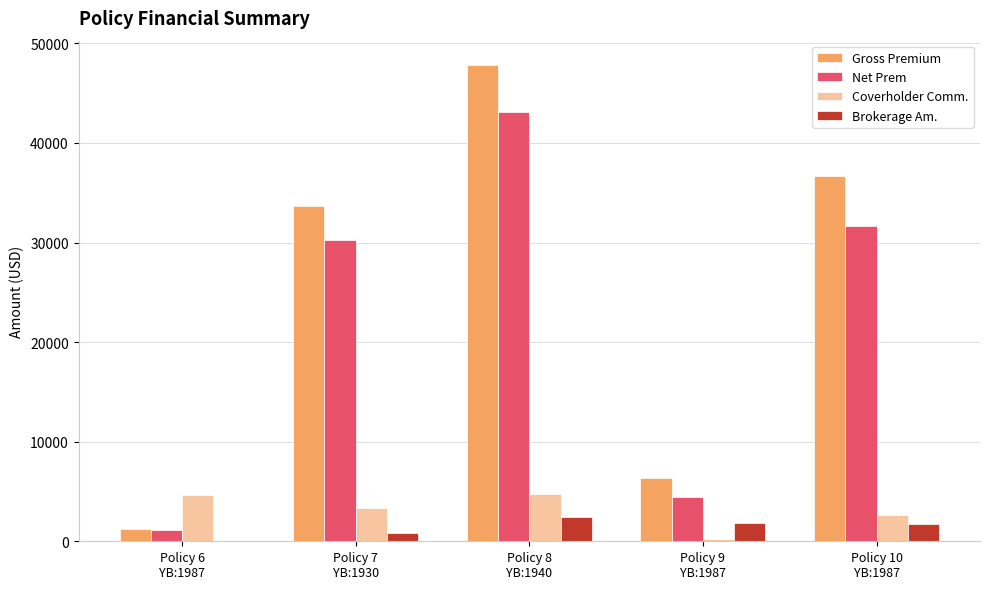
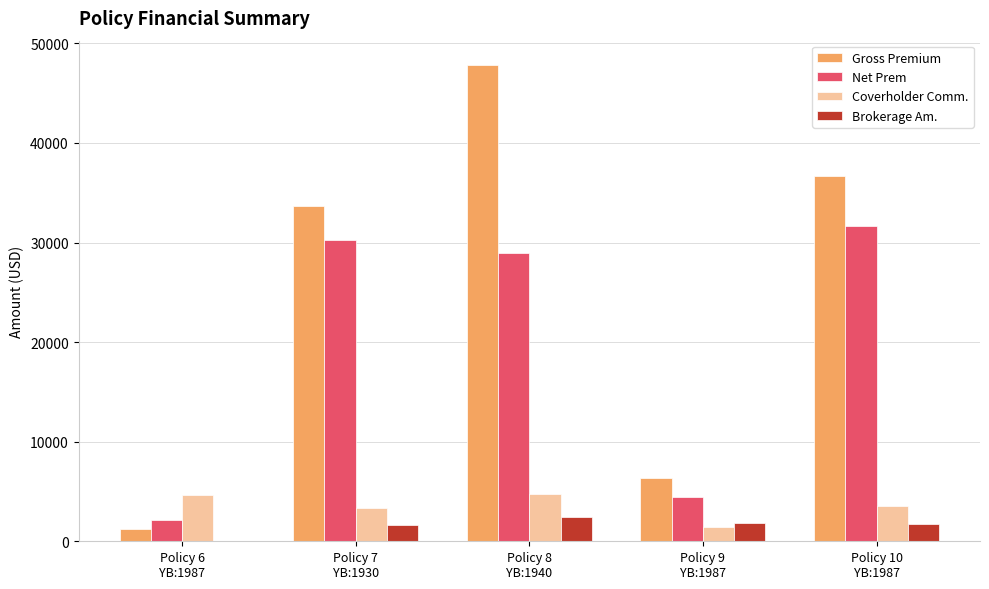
  {
    "Gross Premium": {
      "Policy 6 YB:1987": 1000,
      "Policy 7 YB:1930": 34000,
      "Policy 8 YB:1940": 48000,
      "Policy 9 YB:1987": 6000,
      "Policy 10 YB:1987": 37000
    },
    "Net Prem": {
-     "Policy 6 YB:1987": 1000,
+     "Policy 6 YB:1987": 2000,
      "Policy 7 YB:1930": 30000,
-     "Policy 8 YB:1940": 43000,
+     "Policy 8 YB:1940": 29000,
      "Policy 9 YB:1987": 4000,
      "Policy 10 YB:1987": 32000
    },
    "Coverholder Comm.": {
      "Policy 6 YB:1987": 5000,
      "Policy 7 YB:1930": 3000,
      "Policy 8 YB:1940": 5000,
-     "Policy 9 YB:1987": 0,
-     "Policy 10 YB:1987": 3000
+     "Policy 9 YB:1987": 1000,
+     "Policy 10 YB:1987": 4000
    },
    "Brokerage Am.": {
-     "Policy 7 YB:1930": 1000,
+     "Policy 7 YB:1930": 2000,
      "Policy 8 YB:1940": 2000,
      "Policy 9 YB:1987": 2000,
      "Policy 10 YB:1987": 2000
    }
  }
